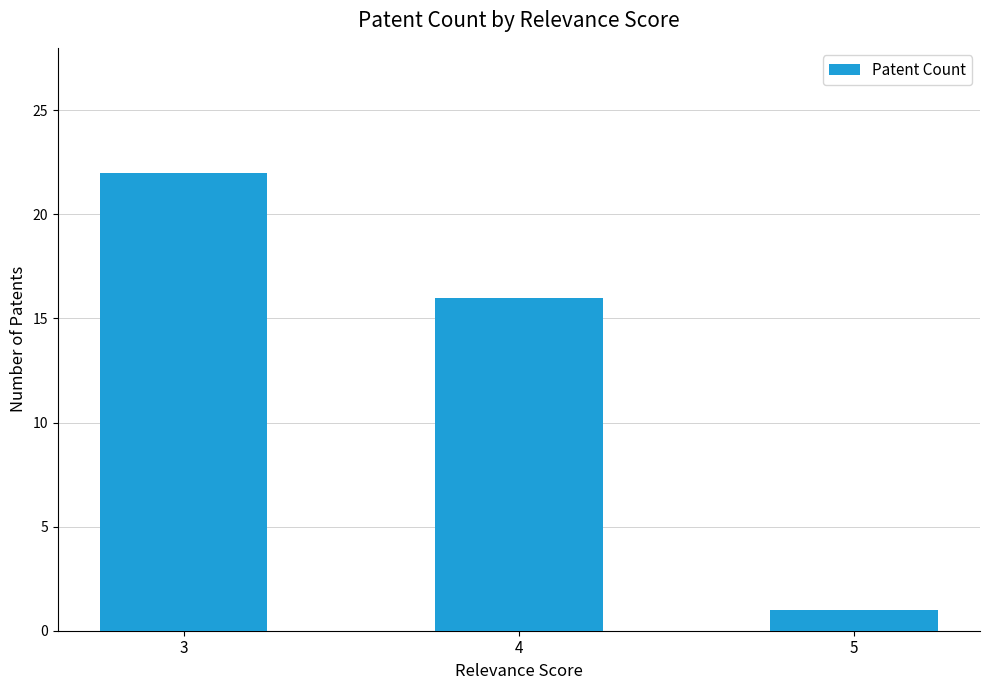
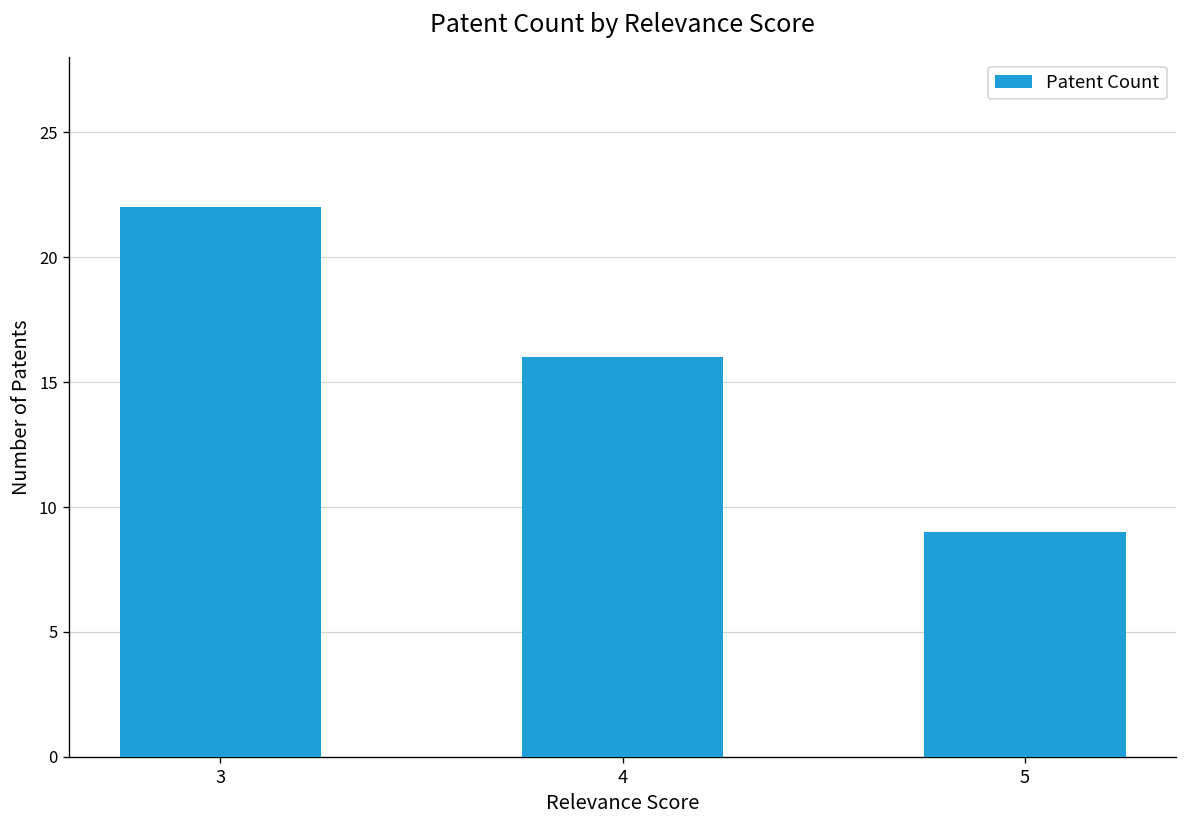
  {
    "3": 22,
    "4": 16,
-   "5": 1
+   "5": 9
  }
